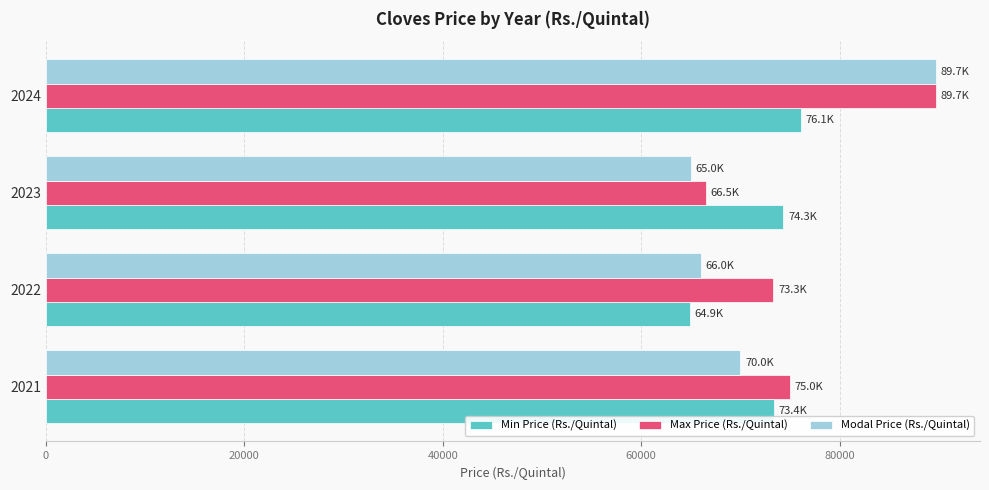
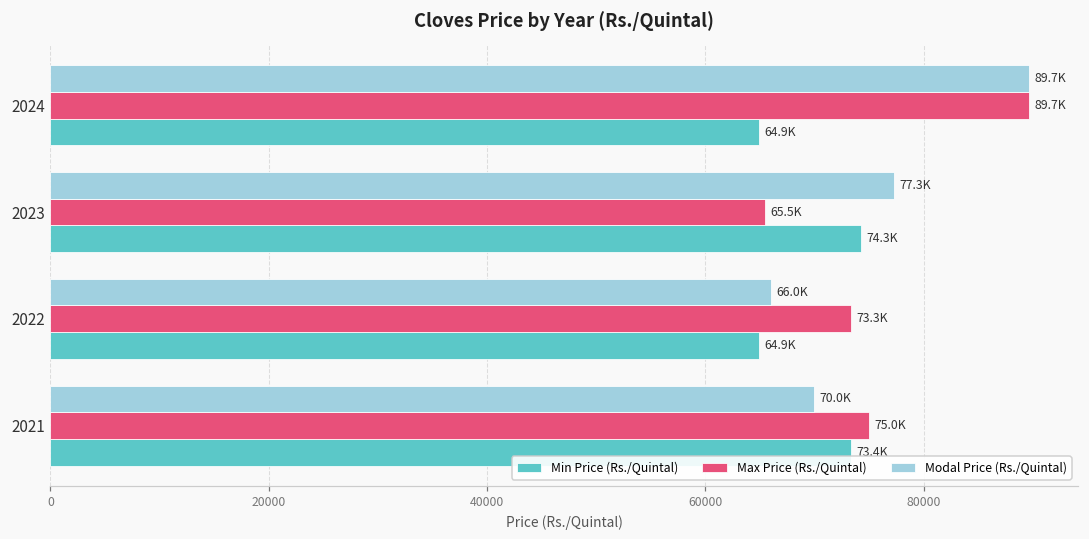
  {
    "Min Price (Rs./Quintal)": {
-     "2024": "76.1K",
+     "2024": "64.9K",
      "2023": "74.3K",
      "2022": "64.9K"
    },
    "Max Price (Rs./Quintal)": {
      "2024": "89.7K",
-     "2023": "66.5K",
+     "2023": "65.5K",
      "2022": "73.3K",
      "2021": "75.0K"
    },
    "Modal Price (Rs./Quintal)": {
      "2024": "89.7K",
-     "2023": "65.0K",
+     "2023": "77.3K",
      "2022": "66.0K",
      "2021": "70.0K"
    }
  }
